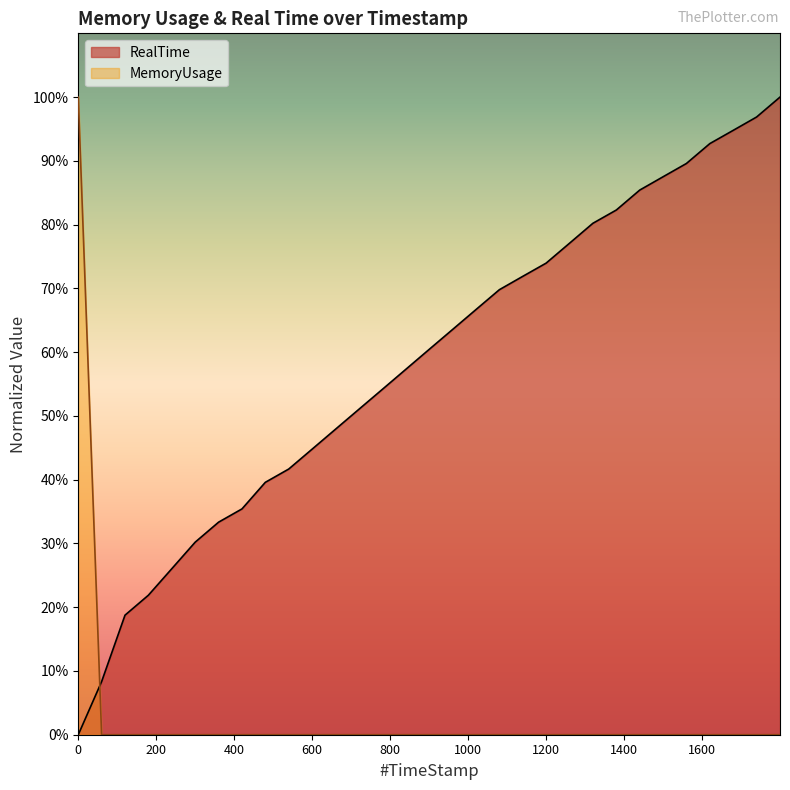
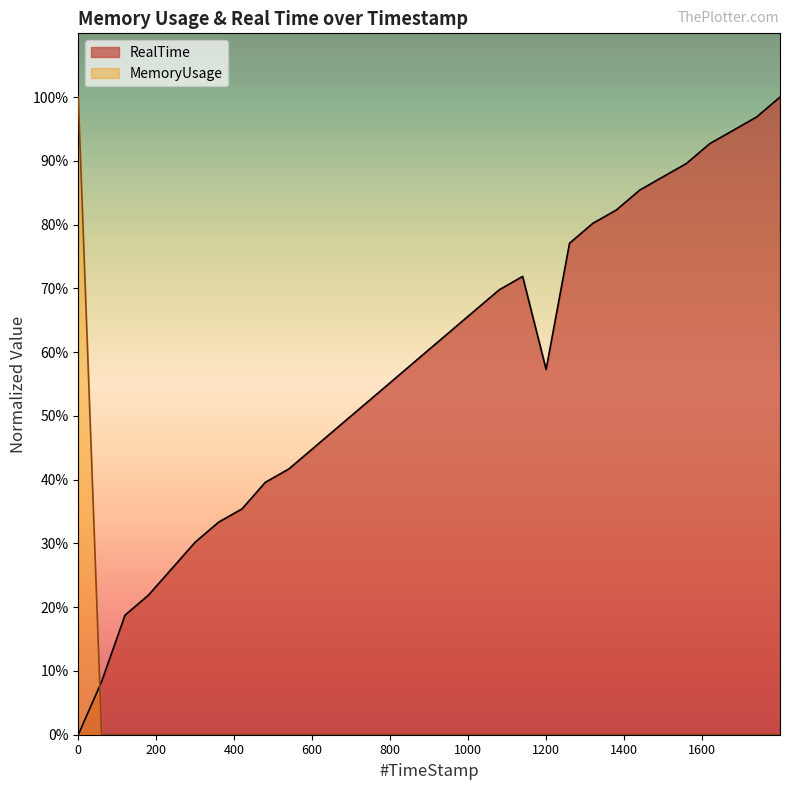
  {
    "RealTime": {
      "0": "0%",
      "600": "45%",
-     "1200": "74%"
+     "1200": "57%"
    },
    "MemoryUsage": {
      "0": "100%",
      "600": "0%",
      "1200": "0%"
    }
  }
